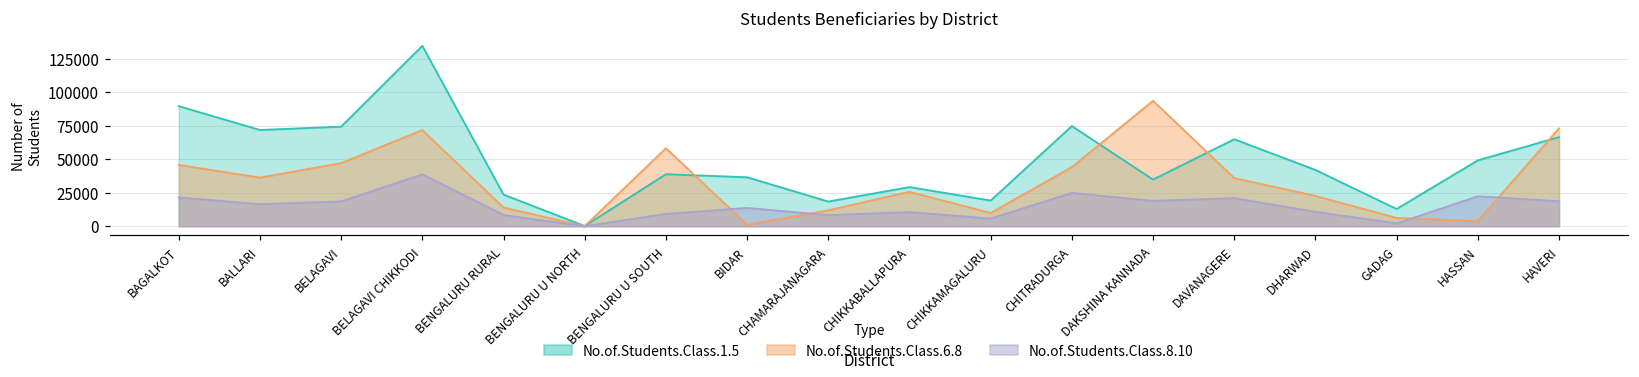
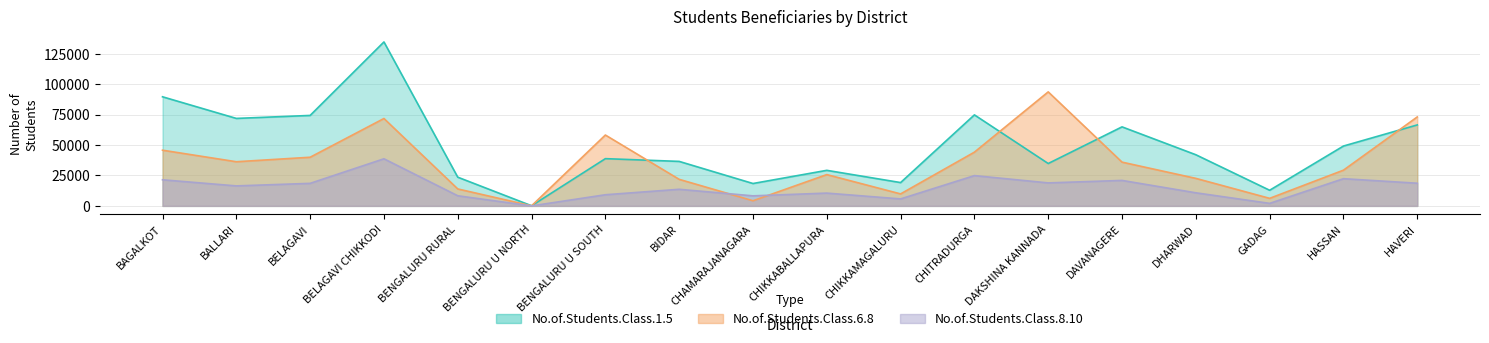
  {
    "No.of.Students.Class.6.8": {
      "BAGALKOT": 46000,
      "BALLARI": 36000,
-     "BELAGAVI": 47000,
+     "BELAGAVI": 40000,
      "BELAGAVI CHIKKODI": 72000,
      "BENGALURU RURAL": 14000,
      "BENGALURU U SOUTH": 58000,
-     "BIDAR": 1000,
-     "CHAMARAJANAGARA": 12000,
+     "BIDAR": 22000,
+     "CHAMARAJANAGARA": 4000,
      "CHIKKABALLAPURA": 26000,
      "CHIKKAMAGALURU": 10000,
      "CHITRADURGA": 44000,
      "DAKSHINA KANNADA": 94000,
      "DAVANAGERE": 36000,
      "DHARWAD": 23000,
      "GADAG": 6000,
-     "HASSAN": 4000,
+     "HASSAN": 29000,
      "HAVERI": 73000
    }
  }
